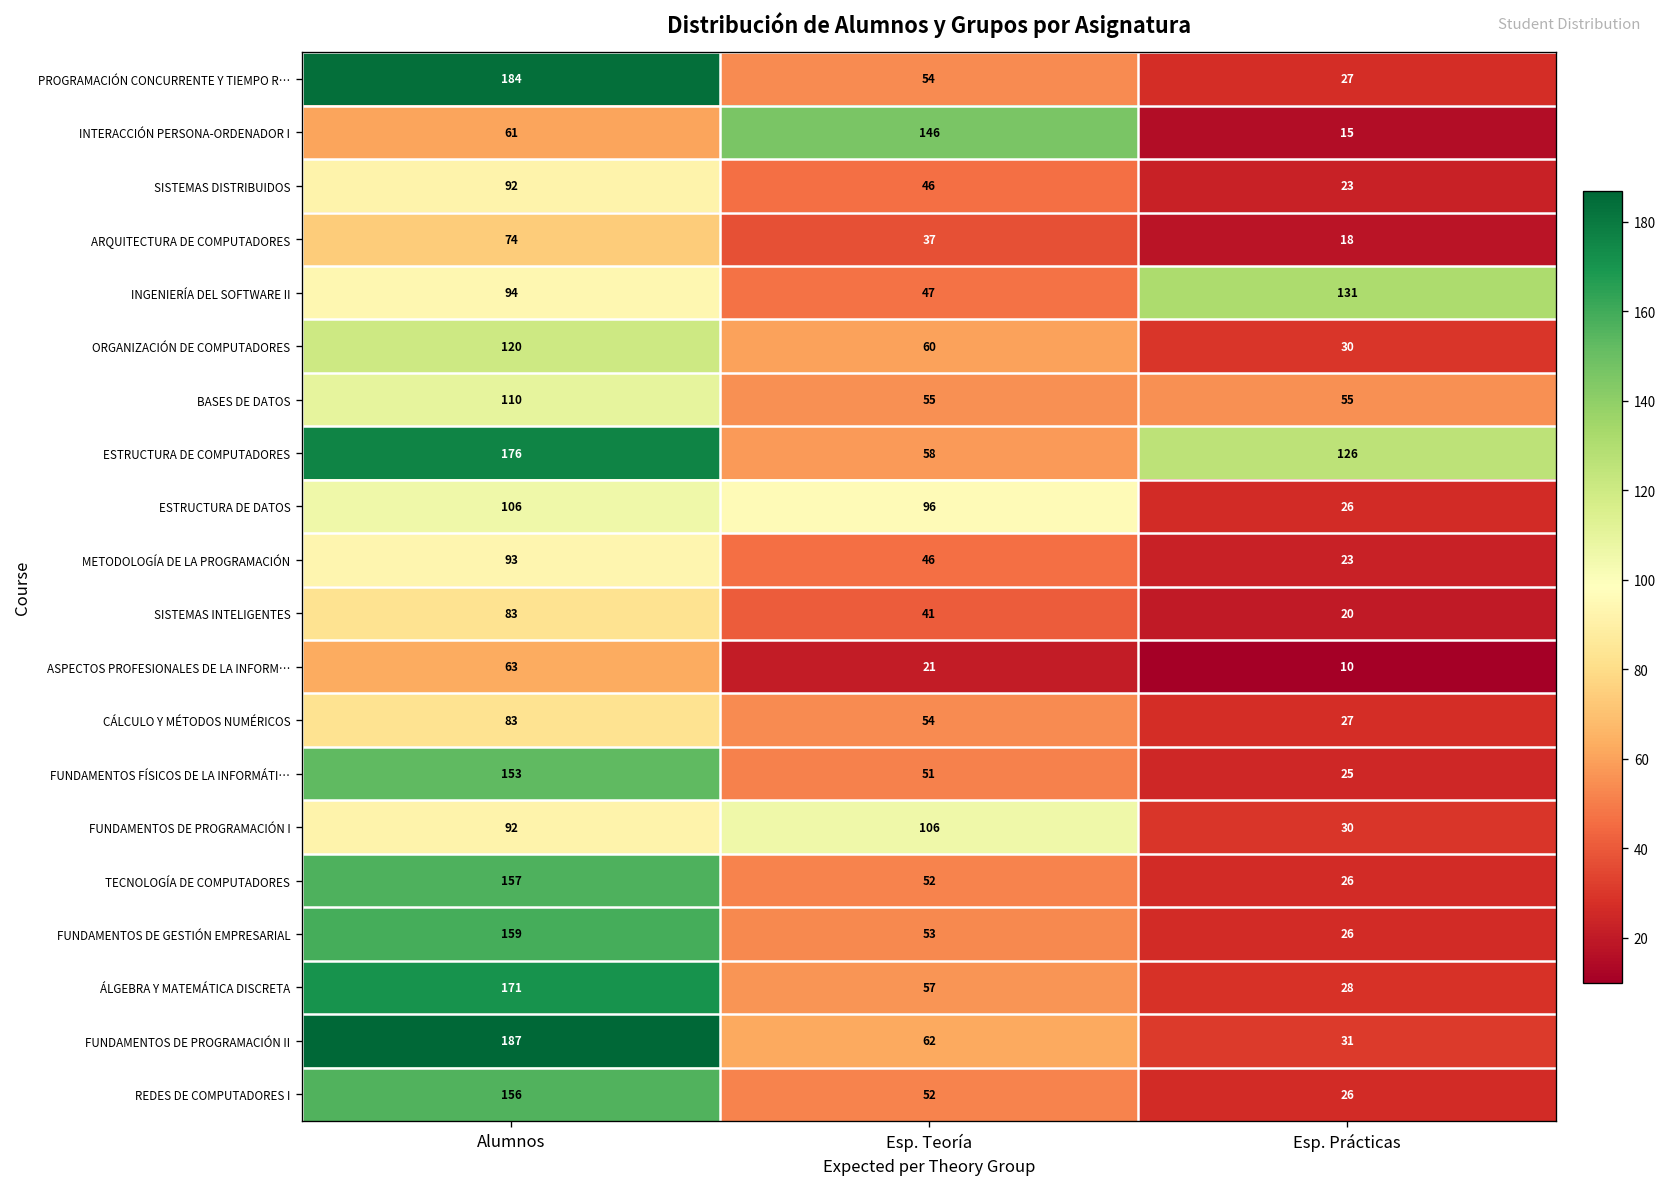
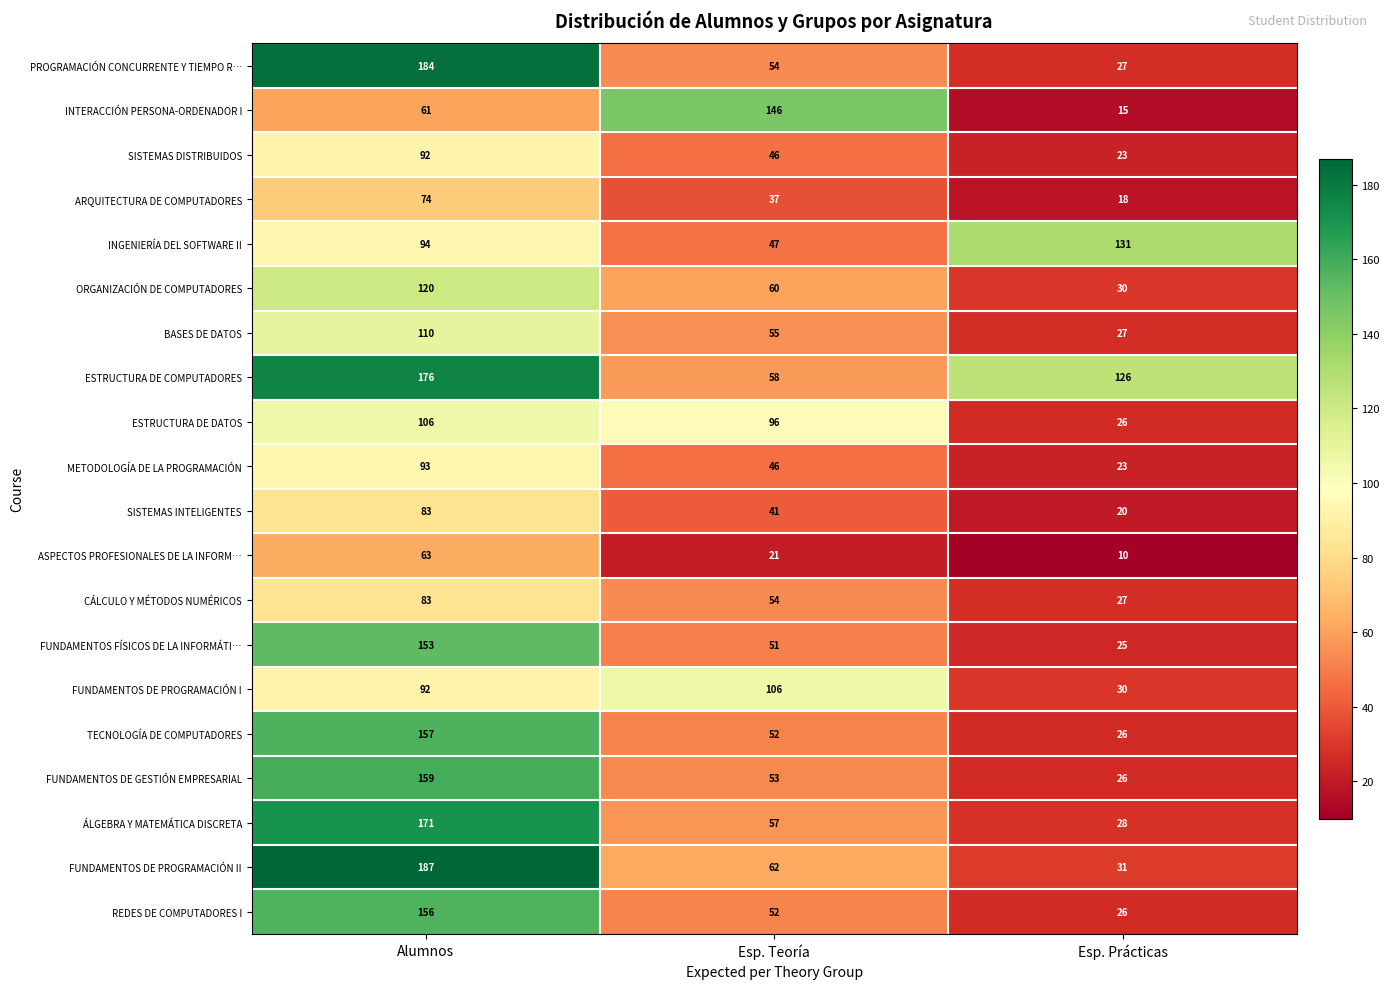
  {
    "PROGRAMACIÓN CONCURRENTE Y TIEMPO R…": {
      "Alumnos": 184,
      "Esp. Teoría": 54,
      "Esp. Prácticas": 27
    },
    "INTERACCIÓN PERSONA-ORDENADOR I": {
      "Alumnos": 61,
      "Esp. Teoría": 146,
      "Esp. Prácticas": 15
    },
    "SISTEMAS DISTRIBUIDOS": {
      "Alumnos": 92,
      "Esp. Teoría": 46,
      "Esp. Prácticas": 23
    },
    "ARQUITECTURA DE COMPUTADORES": {
      "Alumnos": 74,
      "Esp. Teoría": 37,
      "Esp. Prácticas": 18
    },
    "INGENIERÍA DEL SOFTWARE II": {
      "Alumnos": 94,
      "Esp. Teoría": 47,
      "Esp. Prácticas": 131
    },
    "ORGANIZACIÓN DE COMPUTADORES": {
      "Alumnos": 120,
      "Esp. Teoría": 60,
      "Esp. Prácticas": 30
    },
    "BASES DE DATOS": {
      "Alumnos": 110,
      "Esp. Teoría": 55,
-     "Esp. Prácticas": 55
+     "Esp. Prácticas": 27
    },
    "ESTRUCTURA DE COMPUTADORES": {
      "Alumnos": 176,
      "Esp. Teoría": 58,
      "Esp. Prácticas": 126
    },
    "ESTRUCTURA DE DATOS": {
      "Alumnos": 106,
      "Esp. Teoría": 96,
      "Esp. Prácticas": 26
    },
    "METODOLOGÍA DE LA PROGRAMACIÓN": {
      "Alumnos": 93,
      "Esp. Teoría": 46,
      "Esp. Prácticas": 23
    },
    "SISTEMAS INTELIGENTES": {
      "Alumnos": 83,
      "Esp. Teoría": 41,
      "Esp. Prácticas": 20
    },
    "ASPECTOS PROFESIONALES DE LA INFORM…": {
      "Alumnos": 63,
      "Esp. Teoría": 21,
      "Esp. Prácticas": 10
    },
    "CÁLCULO Y MÉTODOS NUMÉRICOS": {
      "Alumnos": 83,
      "Esp. Teoría": 54,
      "Esp. Prácticas": 27
    },
    "FUNDAMENTOS FÍSICOS DE LA INFORMÁTI…": {
      "Alumnos": 153,
      "Esp. Teoría": 51,
      "Esp. Prácticas": 25
    },
    "FUNDAMENTOS DE PROGRAMACIÓN I": {
      "Alumnos": 92,
      "Esp. Teoría": 106,
      "Esp. Prácticas": 30
    },
    "TECNOLOGÍA DE COMPUTADORES": {
      "Alumnos": 157,
      "Esp. Teoría": 52,
      "Esp. Prácticas": 26
    },
    "FUNDAMENTOS DE GESTIÓN EMPRESARIAL": {
      "Alumnos": 159,
      "Esp. Teoría": 53,
      "Esp. Prácticas": 26
    },
    "ÁLGEBRA Y MATEMÁTICA DISCRETA": {
      "Alumnos": 171,
      "Esp. Teoría": 57,
      "Esp. Prácticas": 28
    },
    "FUNDAMENTOS DE PROGRAMACIÓN II": {
      "Alumnos": 187,
      "Esp. Teoría": 62,
      "Esp. Prácticas": 31
    },
    "REDES DE COMPUTADORES I": {
      "Alumnos": 156,
      "Esp. Teoría": 52,
      "Esp. Prácticas": 26
    }
  }
